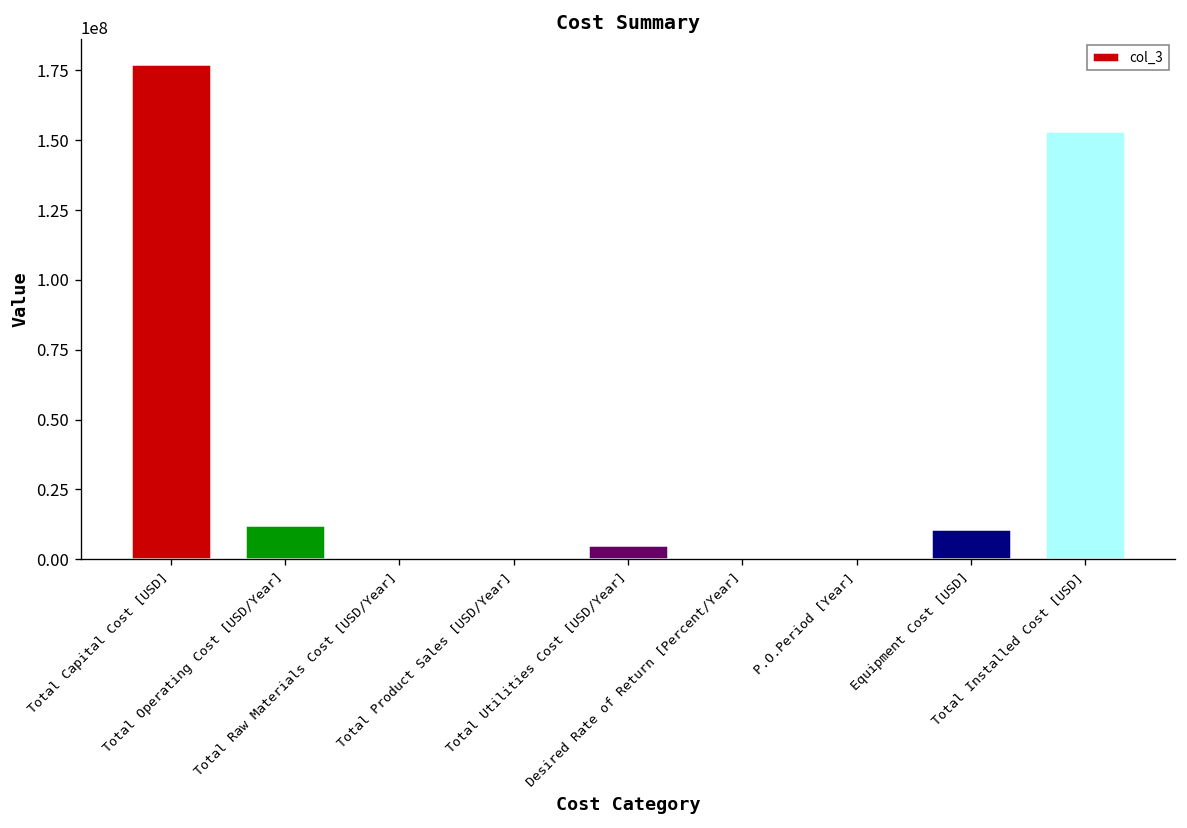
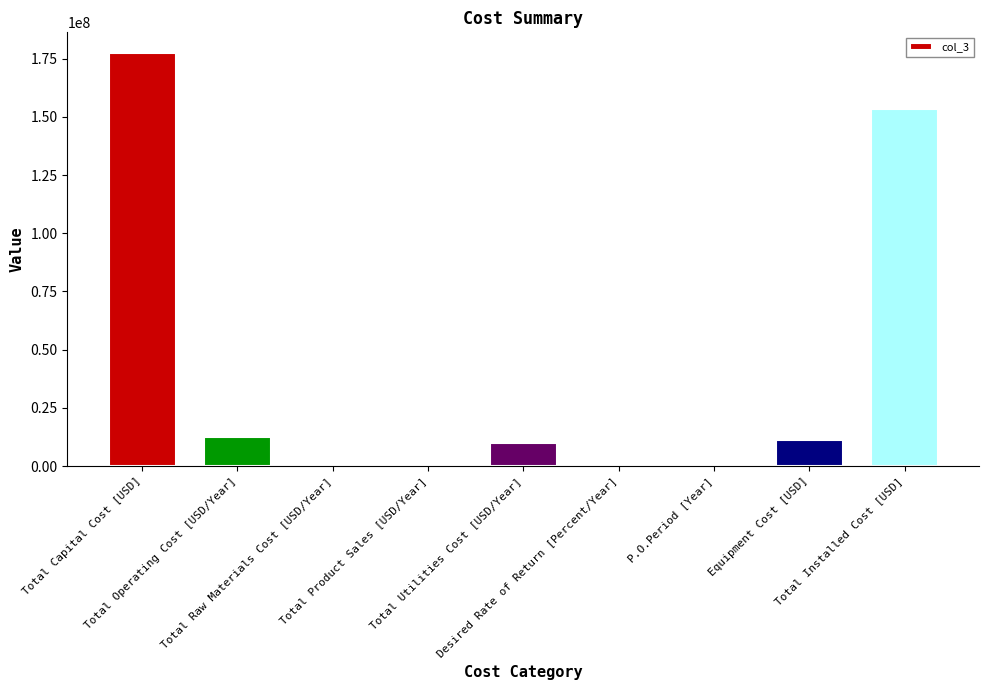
  {
    "Total Capital Cost [USD]": 177000000,
    "Total Operating Cost [USD/Year]": 12000000,
    "Total Raw Materials Cost [USD/Year]": 0,
    "Total Product Sales [USD/Year]": 0,
-   "Total Utilities Cost [USD/Year]": 5000000,
+   "Total Utilities Cost [USD/Year]": 10000000,
    "P.O.Period [Year]": 0,
    "Equipment Cost [USD]": 11000000,
    "Total Installed Cost [USD]": 153000000
  }
